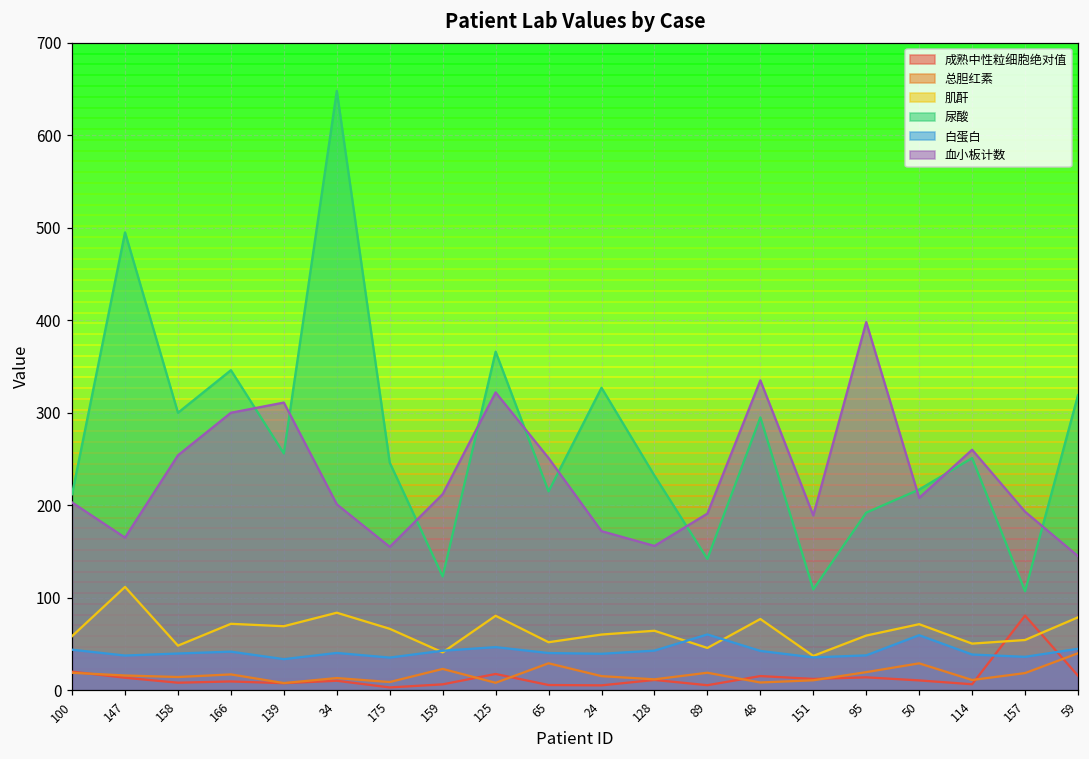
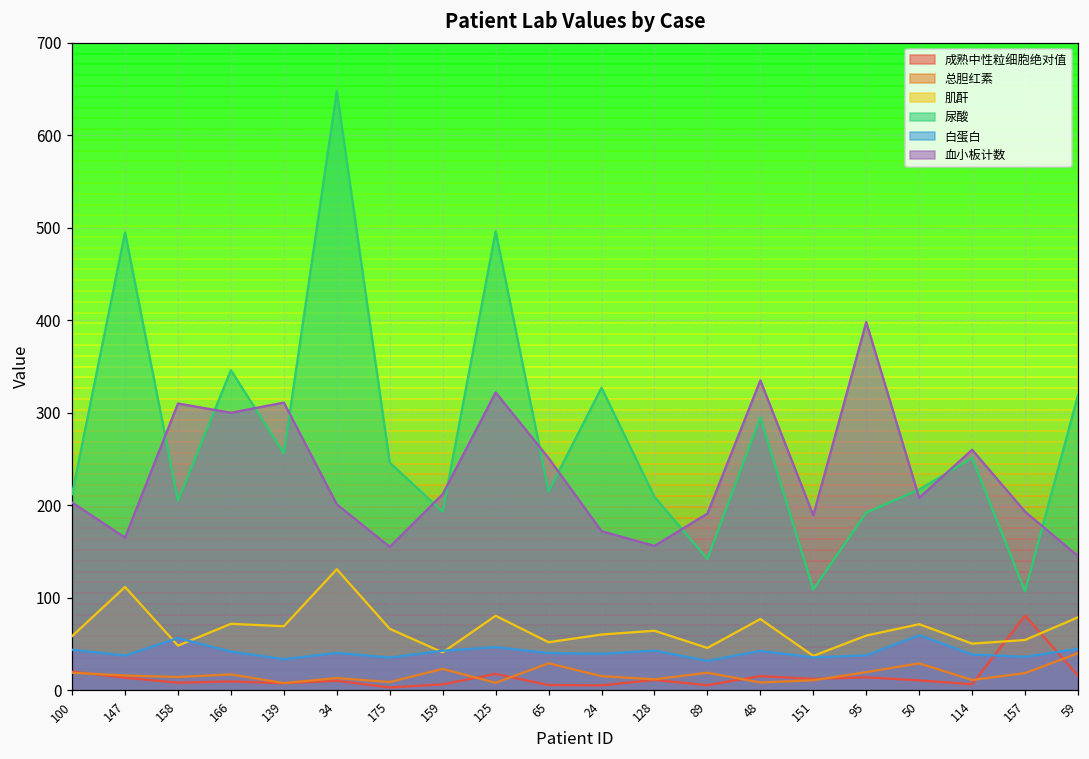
  {
    "肌酐": {
      "100": 60,
      "147": 110,
      "158": 50,
      "166": 70,
      "139": 70,
-     "34": 80,
+     "34": 130,
      "175": 70,
      "125": 80,
      "65": 50,
      "24": 60,
      "128": 60,
      "89": 50,
      "48": 80,
      "95": 60,
      "50": 70,
      "114": 50,
      "157": 50,
      "59": 80
    },
    "尿酸": {
      "100": 210,
      "147": 500,
-     "158": 300,
+     "158": 210,
      "166": 350,
      "139": 260,
      "34": 650,
      "175": 250,
-     "159": 120,
-     "125": 370,
+     "159": 190,
+     "125": 500,
      "65": 220,
      "24": 330,
-     "128": 230,
+     "128": 210,
      "89": 140,
      "48": 300,
      "151": 110,
      "95": 190,
      "50": 220,
      "114": 250,
      "157": 110,
      "59": 320
    },
    "白蛋白": {
      "100": 40,
      "147": 40,
-     "158": 40,
+     "158": 60,
      "166": 40,
      "139": 30,
      "34": 40,
      "175": 40,
      "125": 50,
      "65": 40,
      "24": 40,
      "128": 40,
-     "89": 60,
+     "89": 30,
      "48": 40,
      "95": 40,
      "50": 60,
      "114": 40,
      "157": 40,
      "59": 40
    },
    "血小板计数": {
      "100": 200,
      "147": 170,
-     "158": 250,
+     "158": 310,
      "166": 300,
      "139": 310,
      "34": 200,
      "175": 160,
      "159": 210,
      "125": 320,
      "65": 250,
      "24": 170,
      "128": 160,
      "89": 190,
      "48": 340,
      "151": 190,
      "95": 400,
      "50": 210,
      "114": 260,
      "157": 190,
      "59": 150
    }
  }
